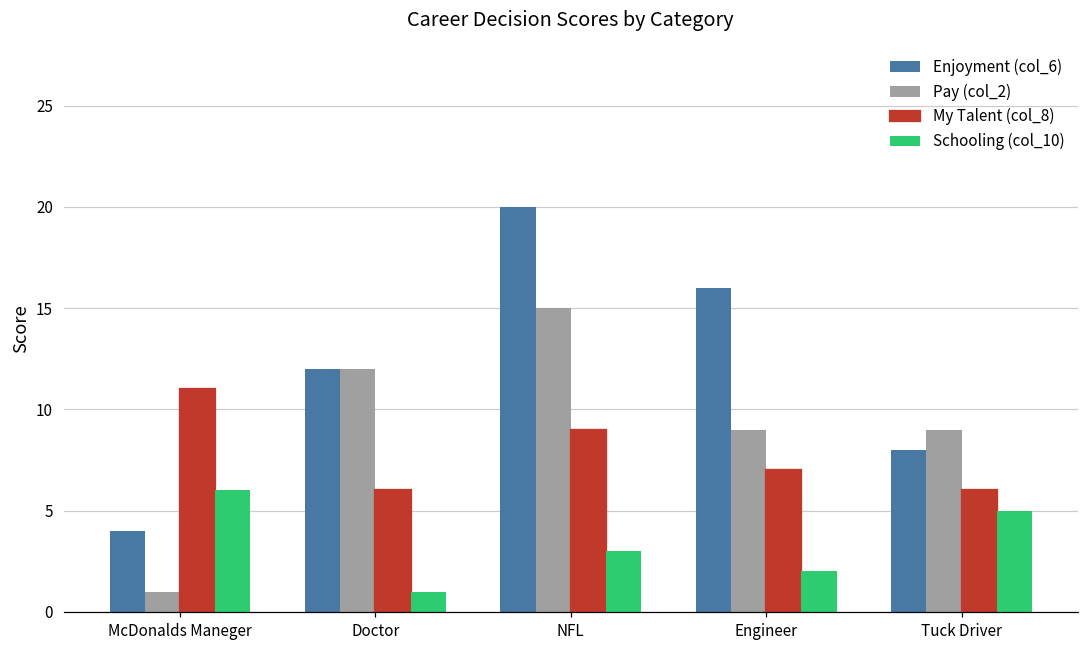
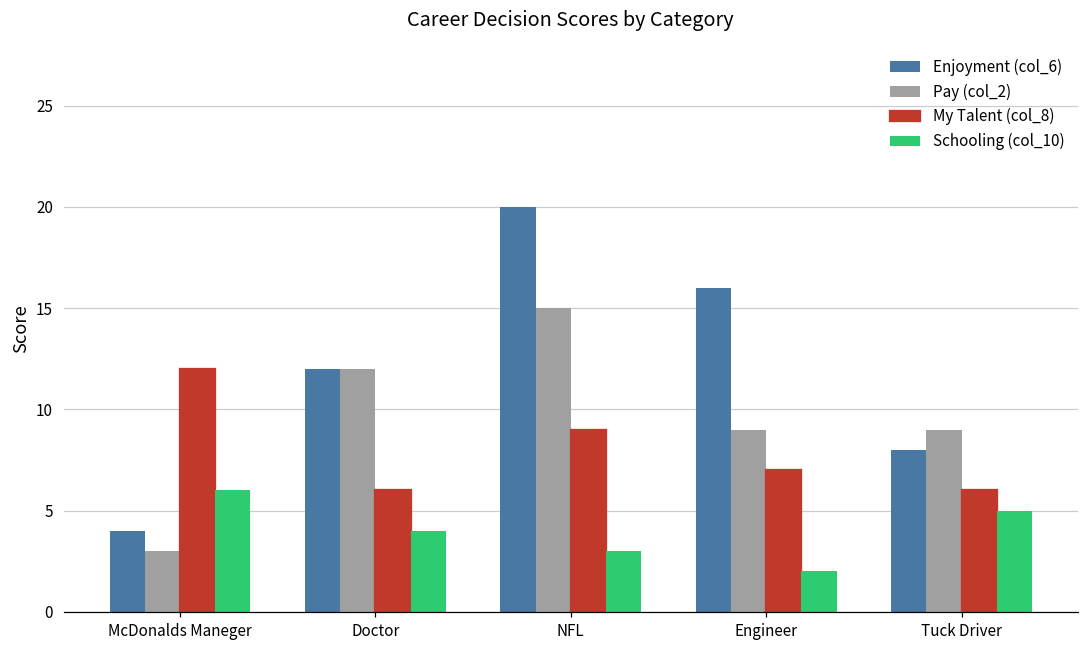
  {
    "Enjoyment (col_6)": {
      "McDonalds Maneger": 4,
      "Doctor": 12,
      "NFL": 20,
      "Engineer": 16,
      "Tuck Driver": 8
    },
    "Pay (col_2)": {
-     "McDonalds Maneger": 1,
+     "McDonalds Maneger": 3,
      "Doctor": 12,
      "NFL": 15,
      "Engineer": 9,
      "Tuck Driver": 9
    },
    "My Talent (col_8)": {
-     "McDonalds Maneger": 11,
+     "McDonalds Maneger": 12,
      "Doctor": 6,
      "NFL": 9,
      "Engineer": 7,
      "Tuck Driver": 6
    },
    "Schooling (col_10)": {
      "McDonalds Maneger": 6,
-     "Doctor": 1,
+     "Doctor": 4,
      "NFL": 3,
      "Engineer": 2,
      "Tuck Driver": 5
    }
  }
